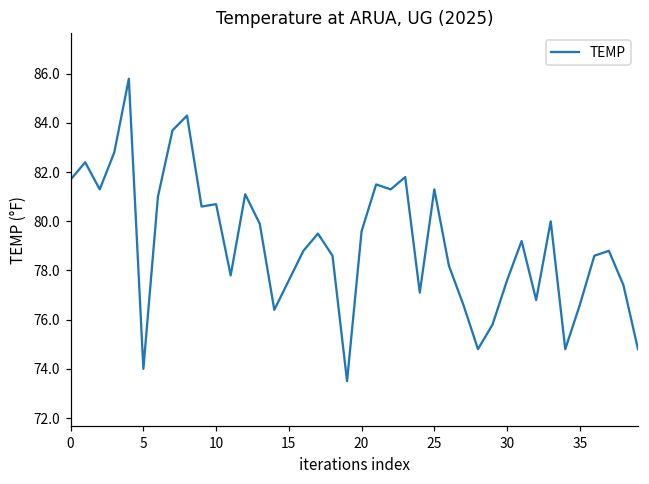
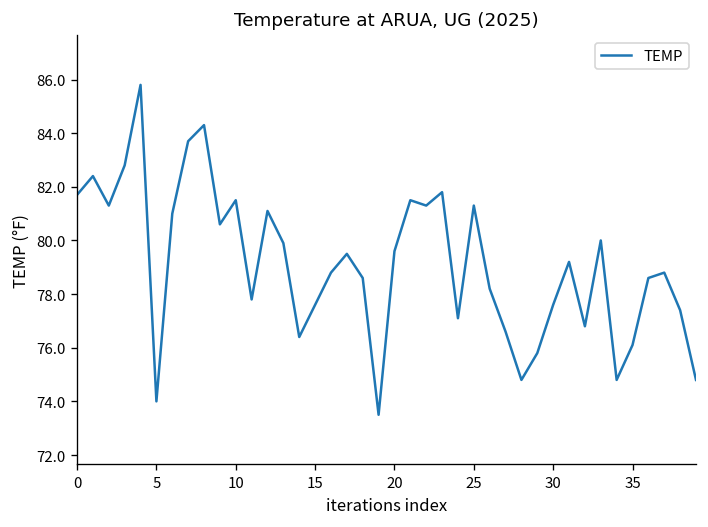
  {
    "0": 81.7,
    "5": 74.0,
-   "10": 80.7,
+   "10": 81.5,
    "15": 77.6,
    "20": 79.6,
    "25": 81.3,
    "30": 77.6,
-   "35": 76.6
+   "35": 76.1
  }
